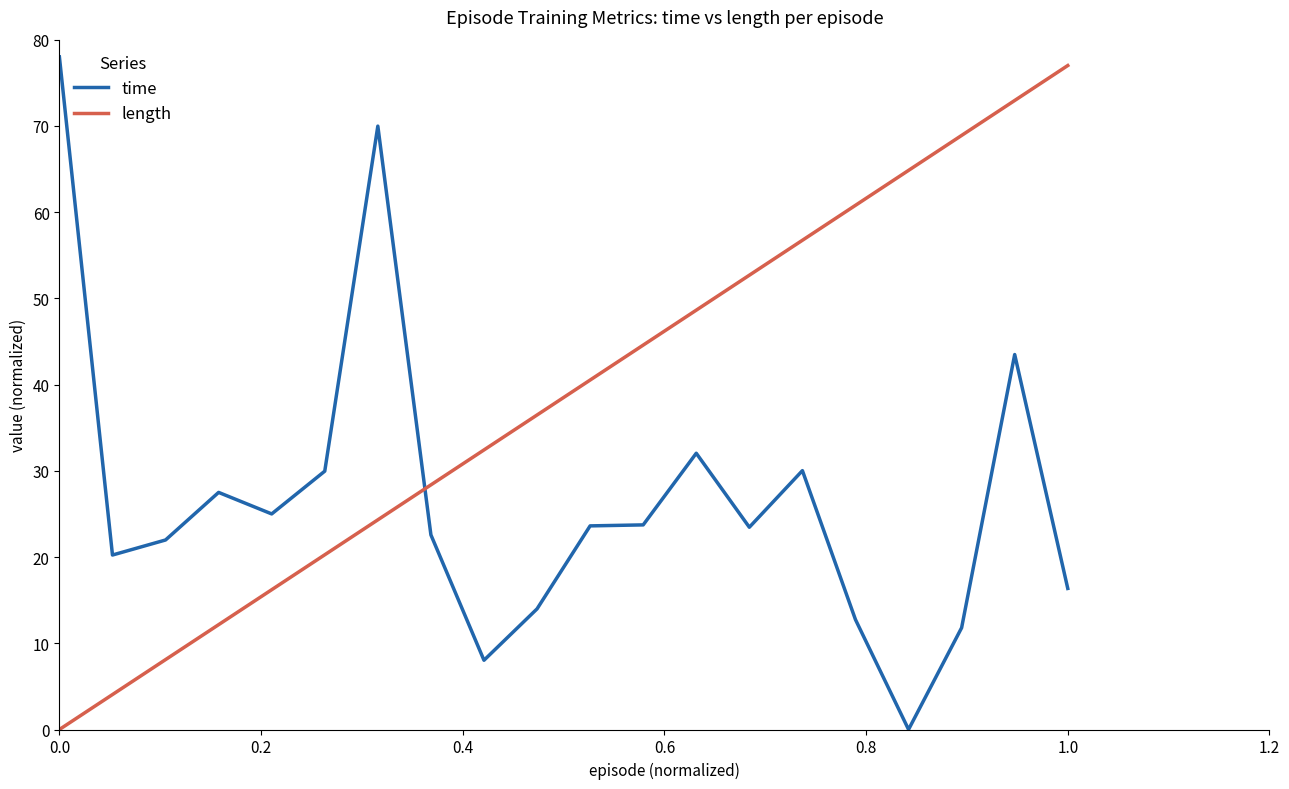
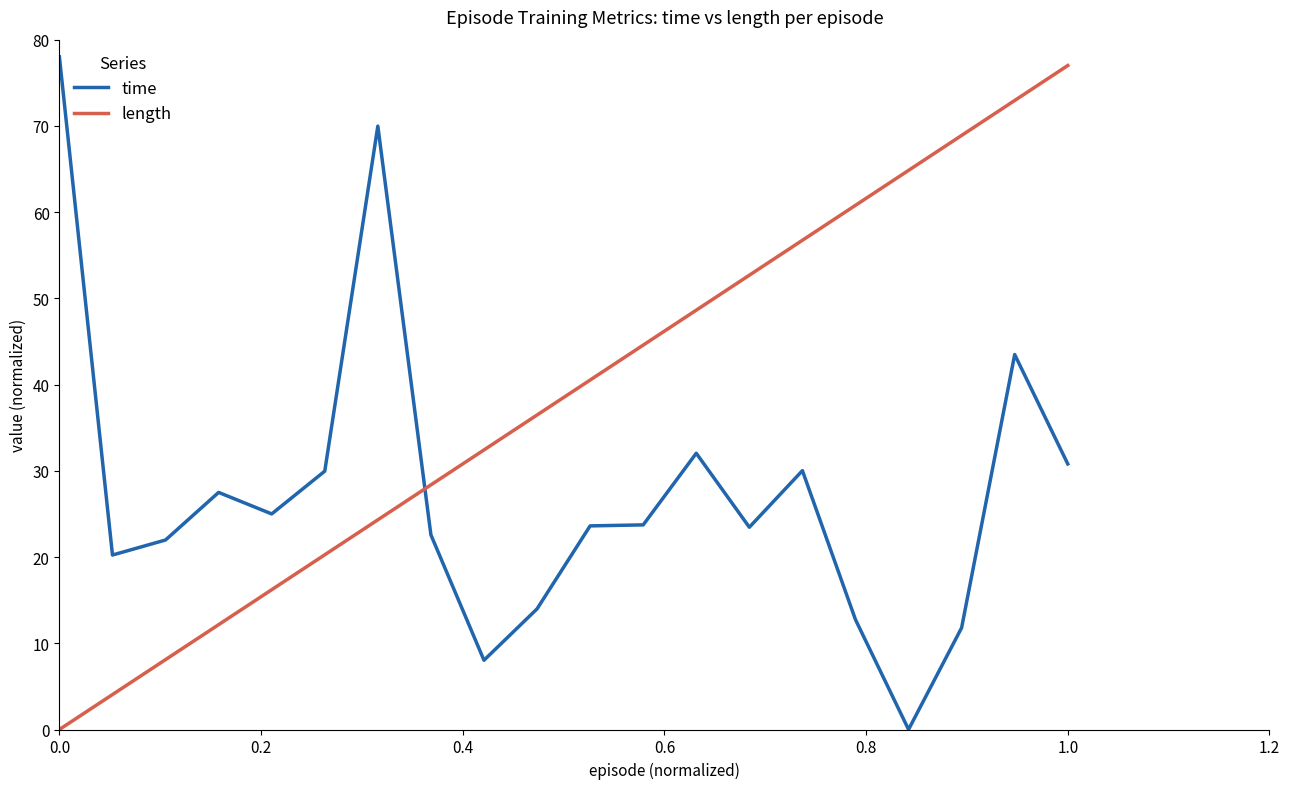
  {
    "time": {
      "0.0": 78,
-     "1.0": 16
+     "1.0": 31
    },
    "length": {
      "0.0": 0,
      "1.0": 77
    }
  }
